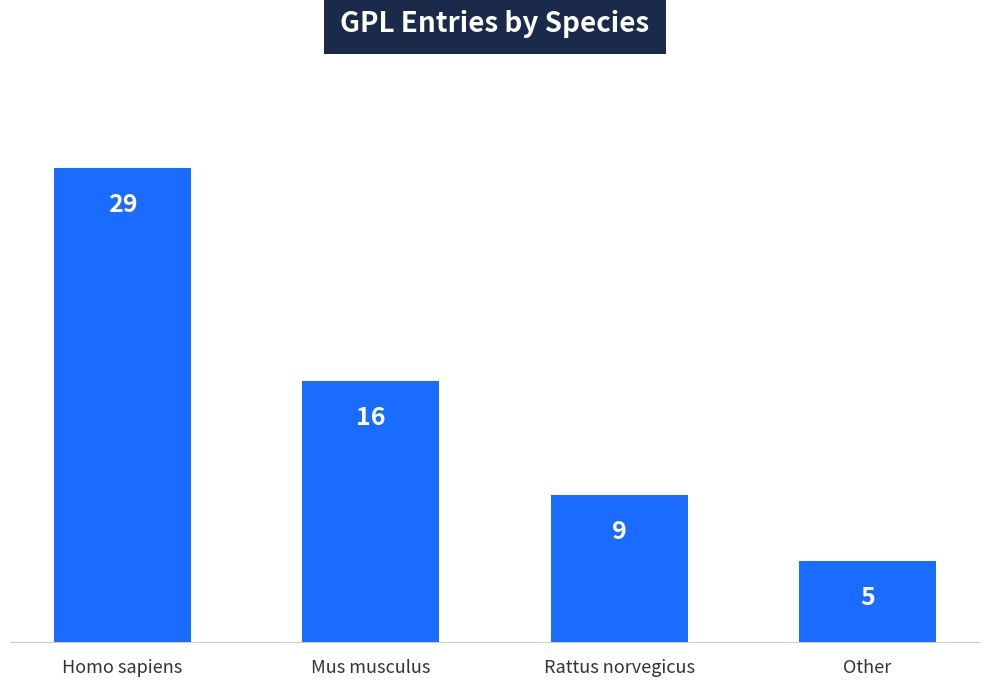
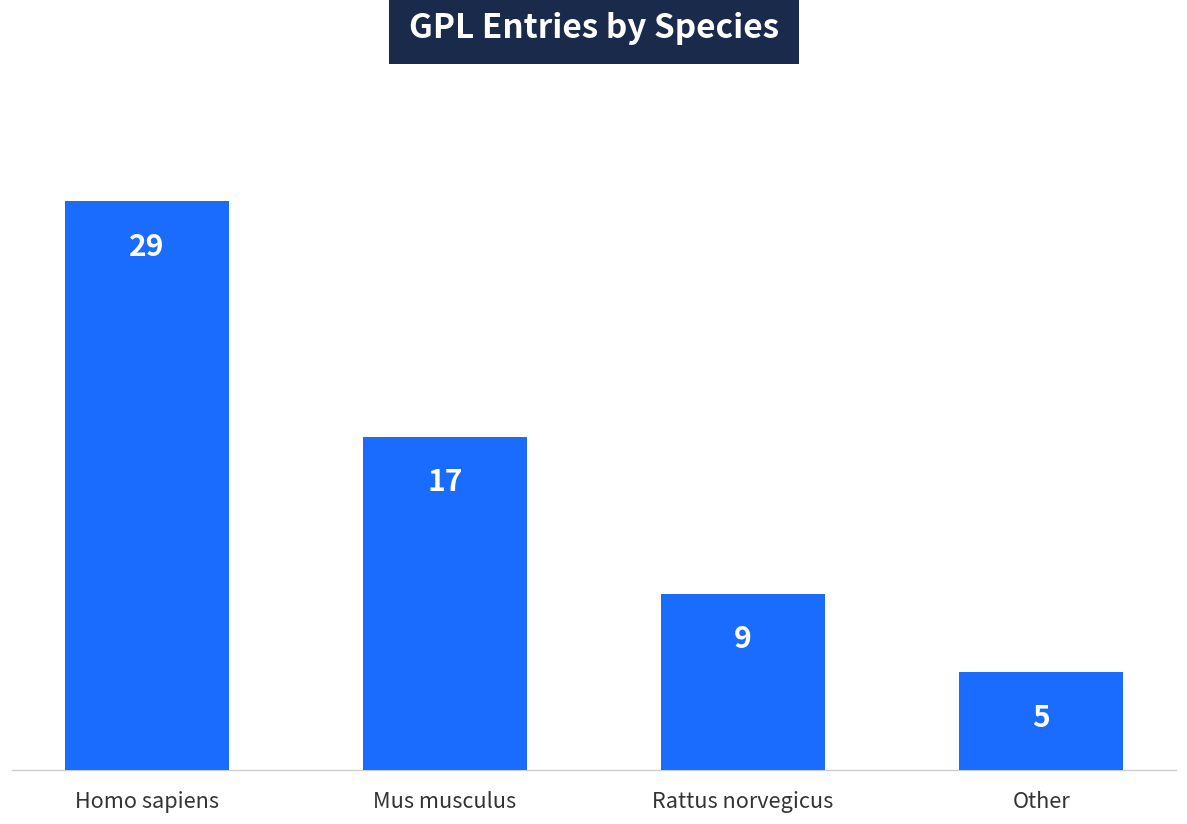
  {
    "Homo sapiens": 29,
-   "Mus musculus": 16,
+   "Mus musculus": 17,
    "Rattus norvegicus": 9,
    "Other": 5
  }
